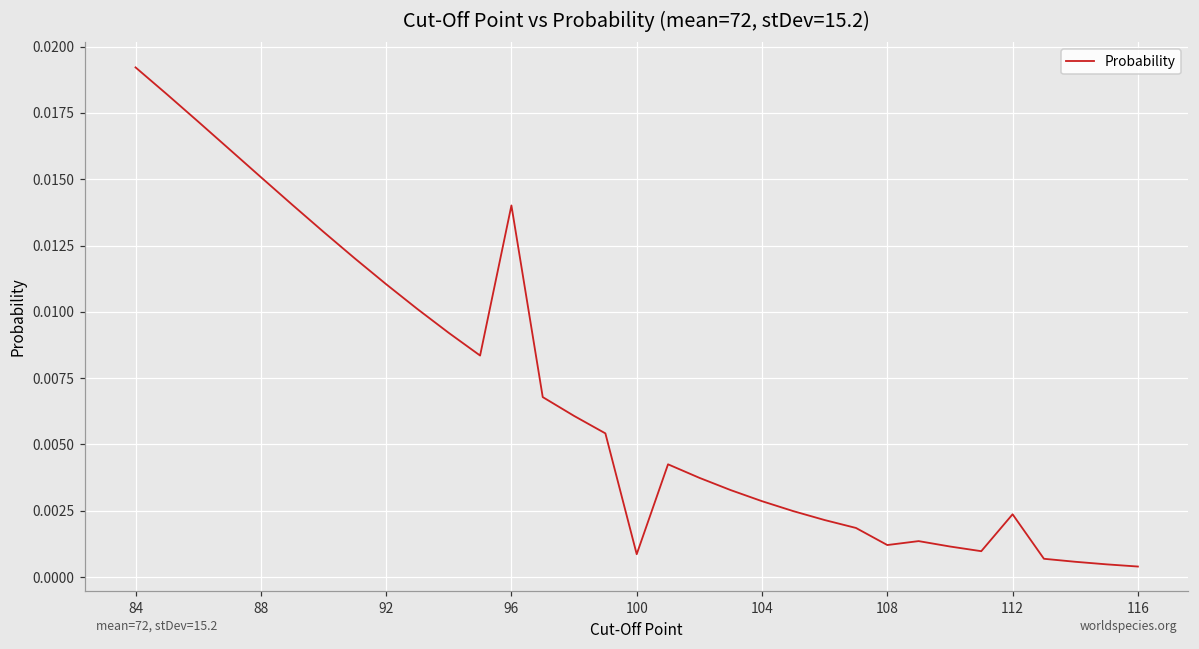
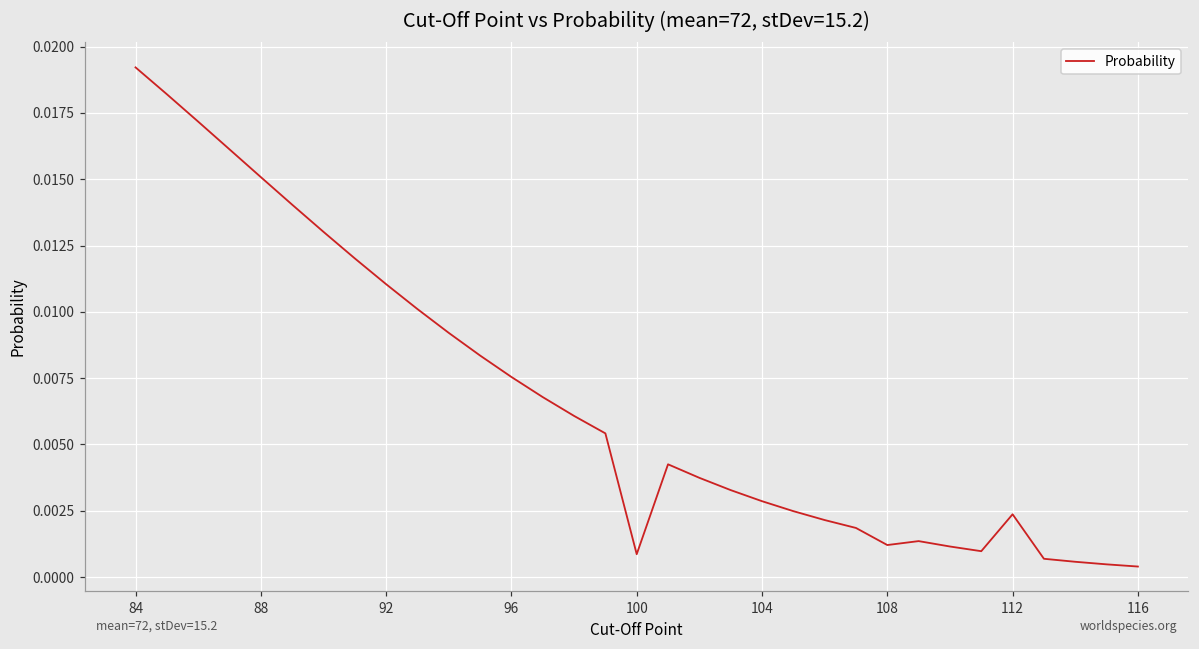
  {
    "84": 0.0192,
    "88": 0.0151,
    "92": 0.0110,
-   "96": 0.0140,
+   "96": 0.0075,
    "100": 0.0009,
    "104": 0.0029,
    "108": 0.0012,
    "112": 0.0024,
    "116": 0.0004
  }
